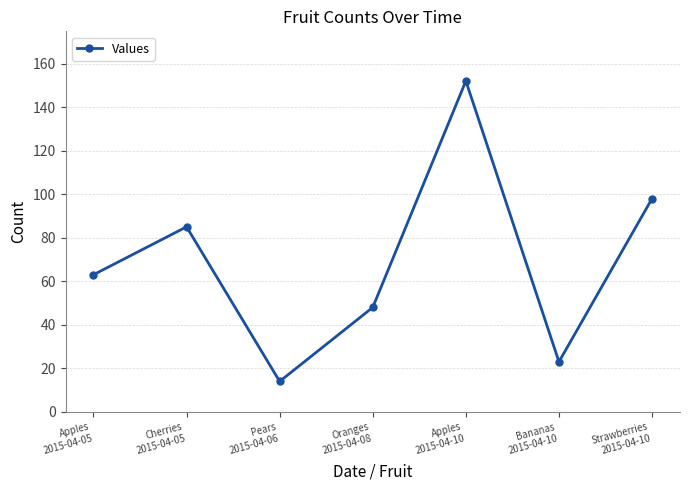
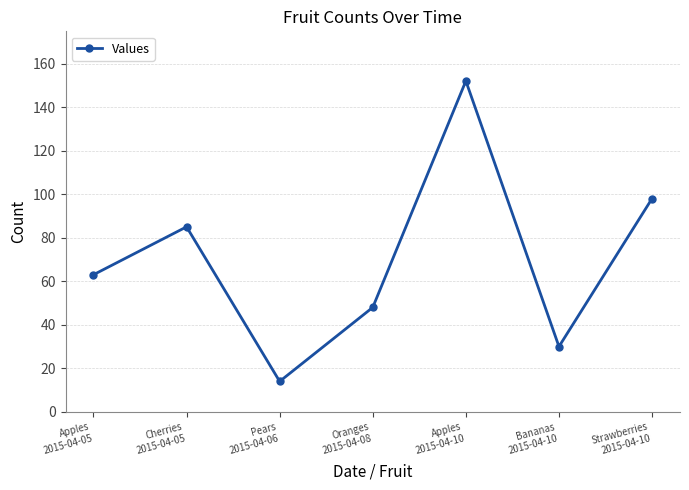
  {
    "Apples 2015-04-05": 63,
    "Cherries 2015-04-05": 85,
    "Pears 2015-04-06": 14,
    "Oranges 2015-04-08": 48,
    "Apples 2015-04-10": 152,
-   "Bananas 2015-04-10": 23,
+   "Bananas 2015-04-10": 30,
    "Strawberries 2015-04-10": 98
  }
